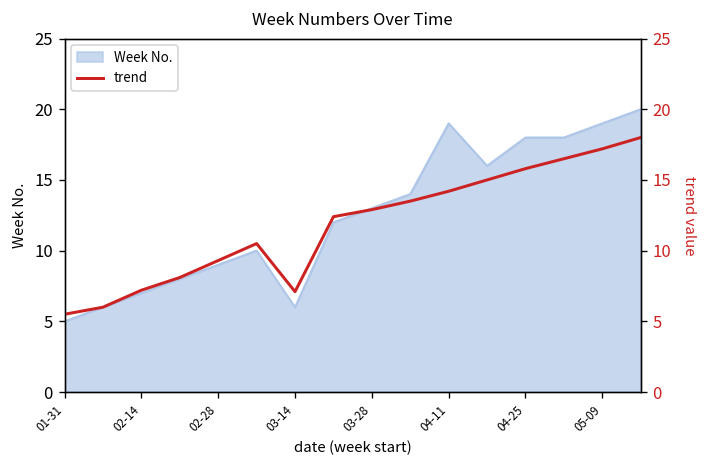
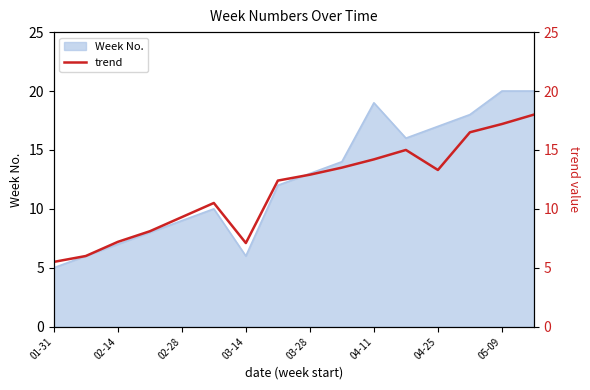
  {
    "Week No.": {
      "01-31": 5,
      "02-14": 7,
      "02-28": 9,
      "03-14": 6,
      "03-28": 13,
      "04-11": 19,
-     "04-25": 18,
-     "05-09": 19
+     "04-25": 17,
+     "05-09": 20
    },
    "trend": {
      "01-31": 5.5,
      "02-14": 7.2,
      "02-28": 9.3,
      "03-14": 7.1,
      "03-28": 12.9,
      "04-11": 14.2,
-     "04-25": 15.8,
+     "04-25": 13.3,
      "05-09": 17.2
    }
  }
